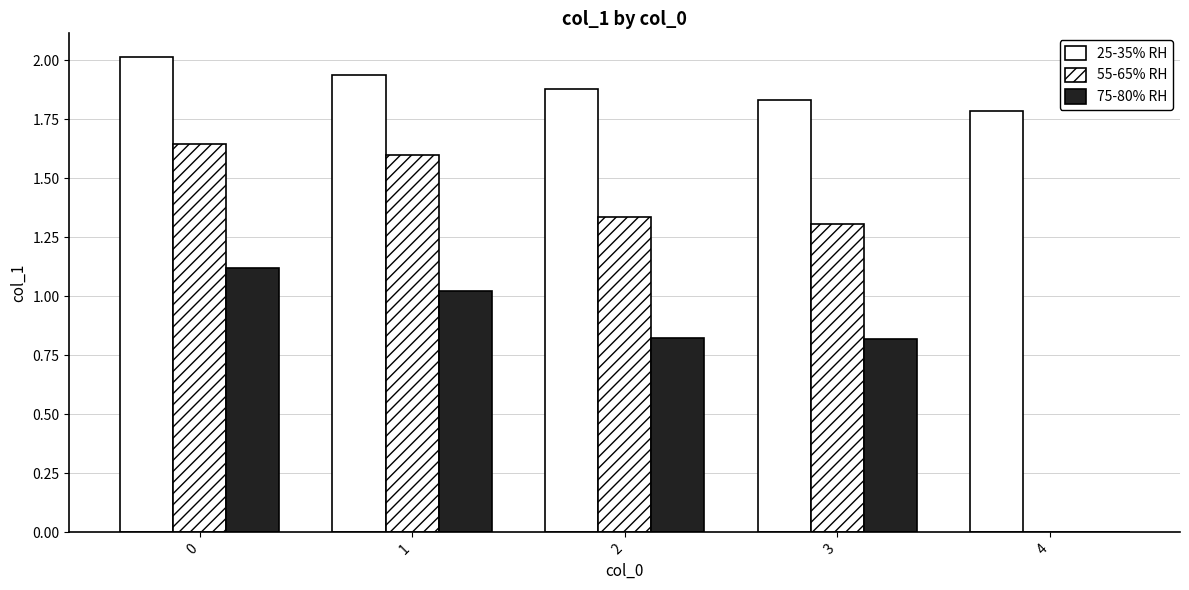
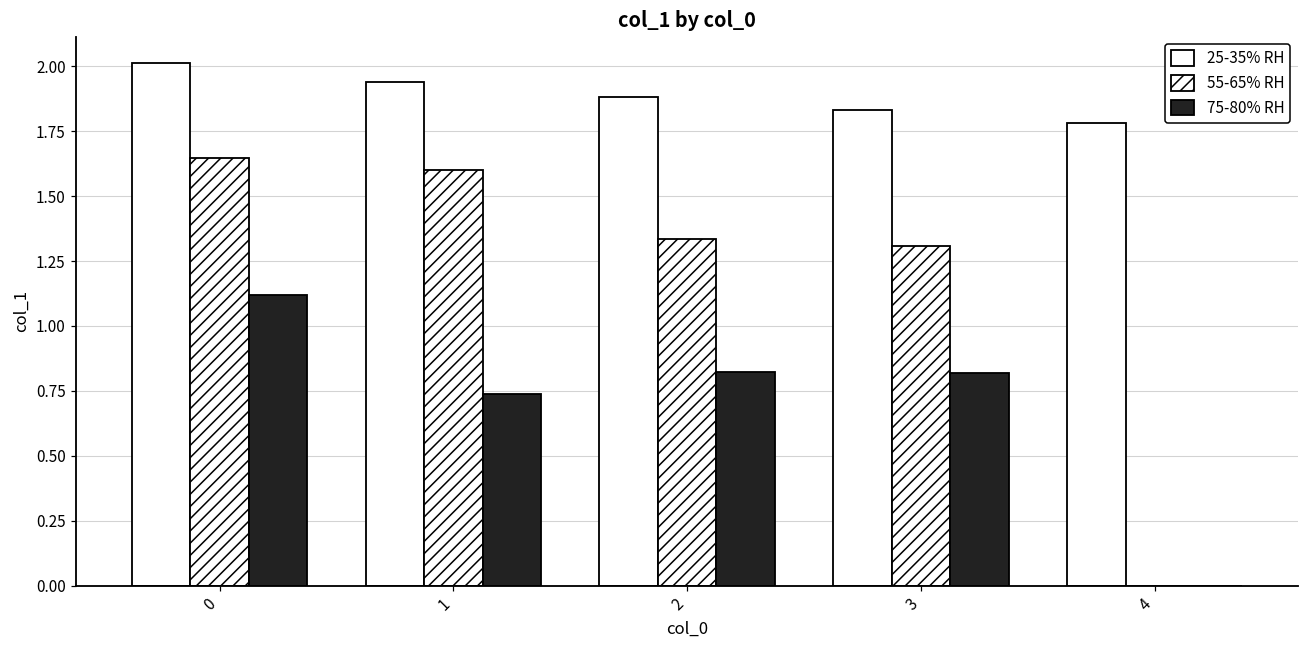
  {
    "75-80% RH": {
      "0": 1.12,
-     "1": 1.02,
+     "1": 0.74,
      "2": 0.82,
      "3": 0.82,
      "4": 0.00
    }
  }
